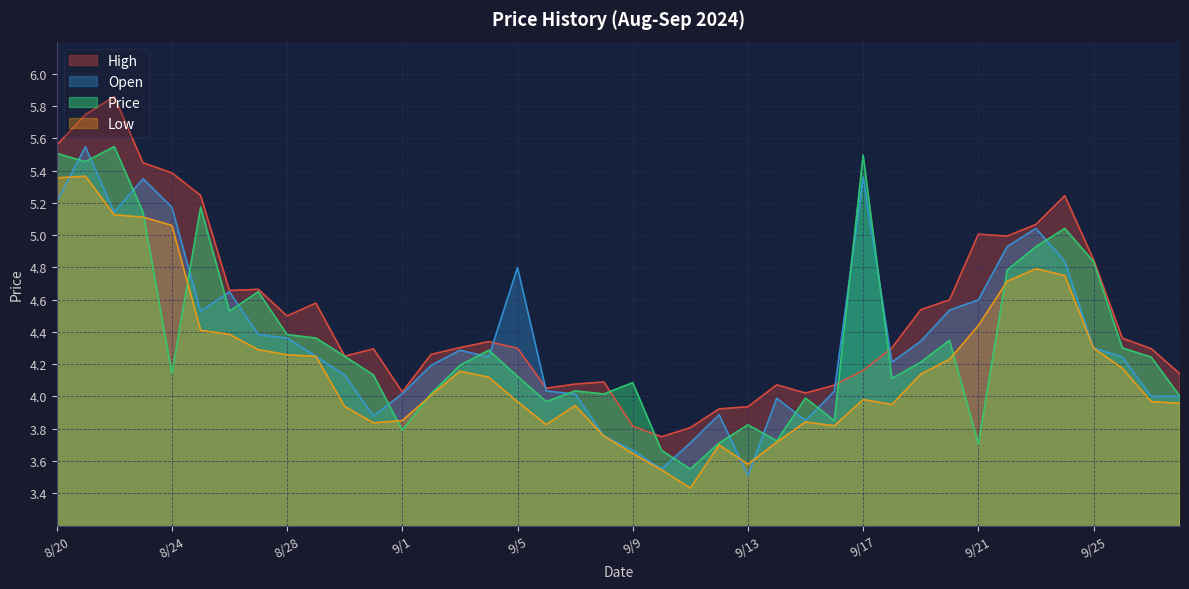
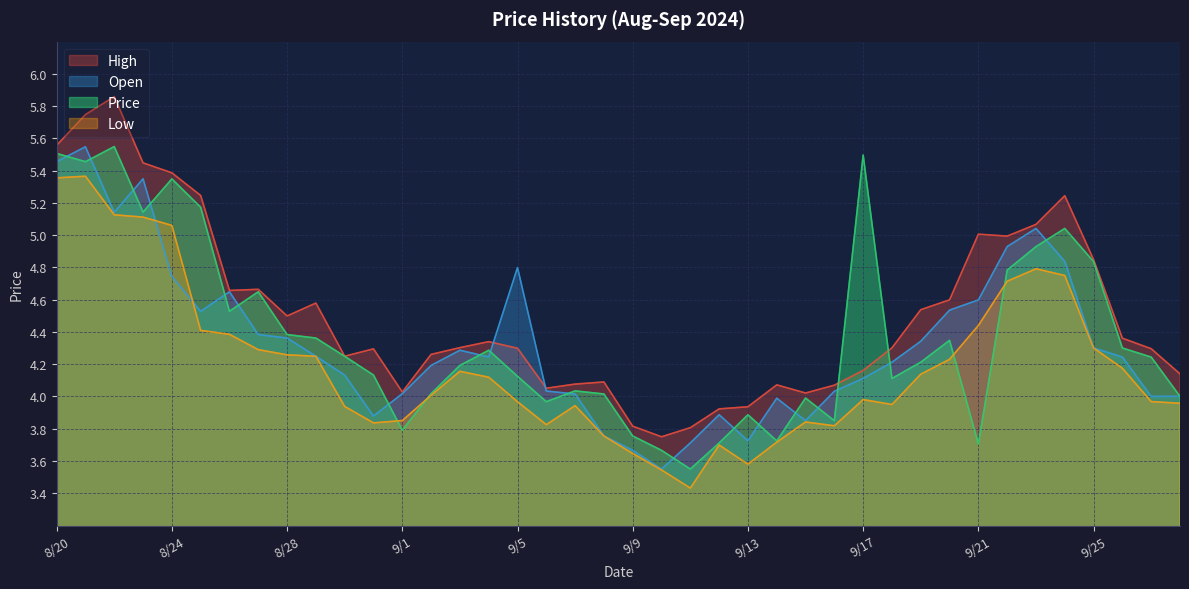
  {
    "Open": {
-     "8/20": 5.21,
-     "8/24": 5.17,
+     "8/20": 5.46,
+     "8/24": 4.75,
      "8/28": 4.36,
      "9/5": 4.80,
      "9/9": 3.67,
-     "9/13": 3.51,
-     "9/17": 5.36,
+     "9/13": 3.73,
+     "9/17": 4.11,
      "9/21": 4.60
    },
    "Price": {
      "8/20": 5.51,
-     "8/24": 4.14,
+     "8/24": 5.35,
      "8/28": 4.38,
      "9/1": 3.79,
      "9/5": 4.13,
-     "9/9": 4.09,
-     "9/13": 3.82,
+     "9/9": 3.76,
+     "9/13": 3.89,
      "9/17": 5.50,
      "9/21": 3.71
    }
  }
